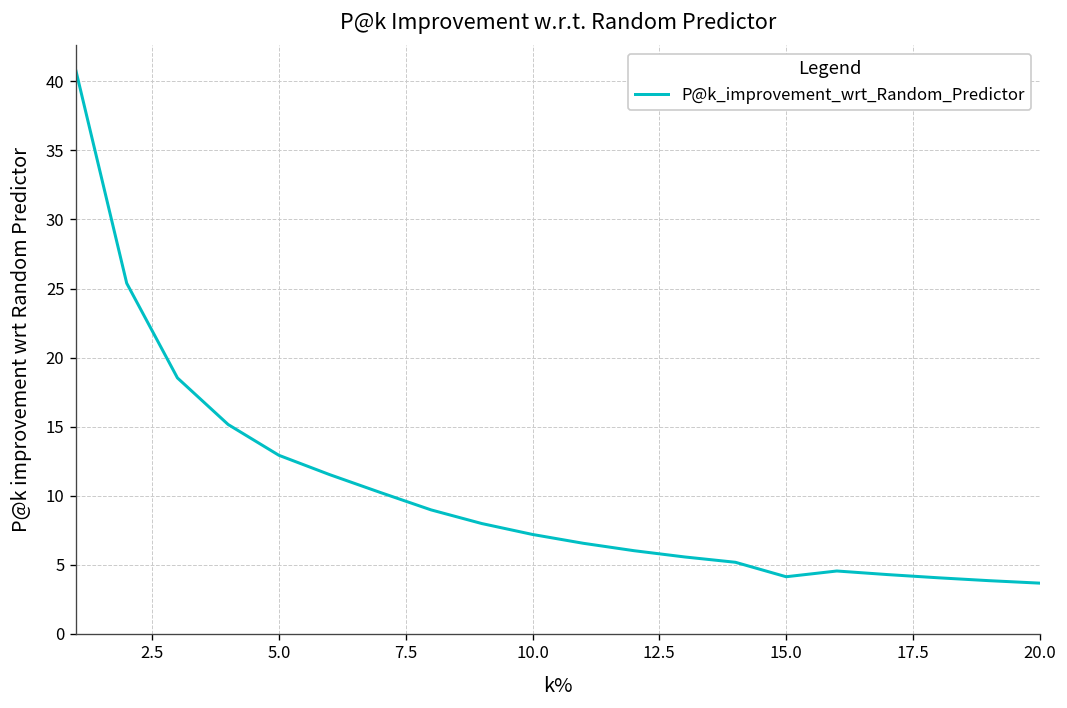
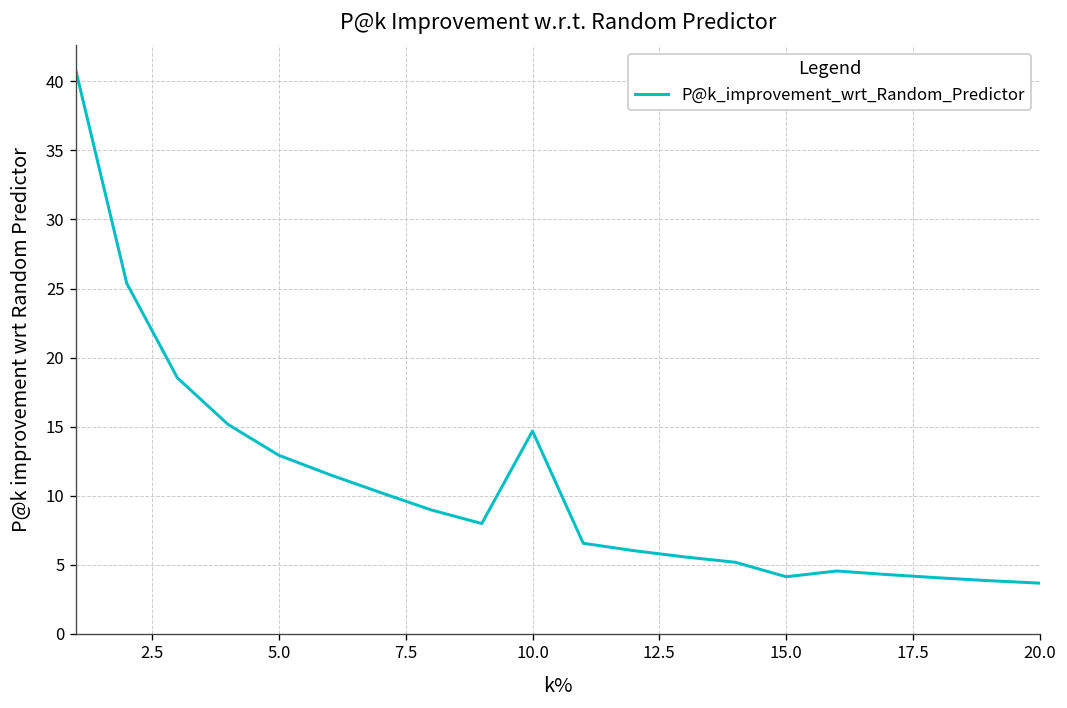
  {
    "5.0": 12.9,
-   "10.0": 7.2,
+   "10.0": 14.7,
    "15.0": 4.1,
    "20.0": 3.7
  }
